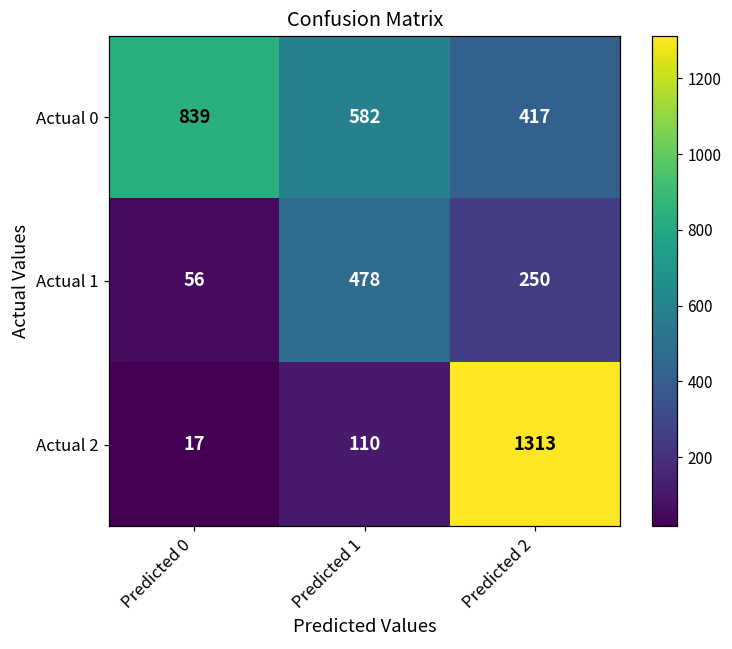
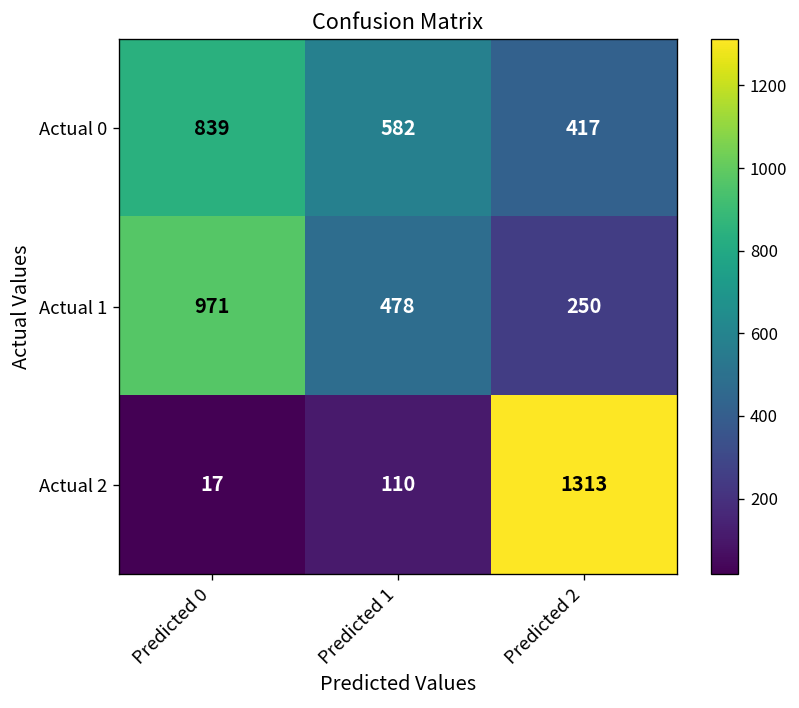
  {
    "Actual 0": {
      "Predicted 0": 839,
      "Predicted 1": 582,
      "Predicted 2": 417
    },
    "Actual 1": {
-     "Predicted 0": 56,
+     "Predicted 0": 971,
      "Predicted 1": 478,
      "Predicted 2": 250
    },
    "Actual 2": {
      "Predicted 0": 17,
      "Predicted 1": 110,
      "Predicted 2": 1313
    }
  }
